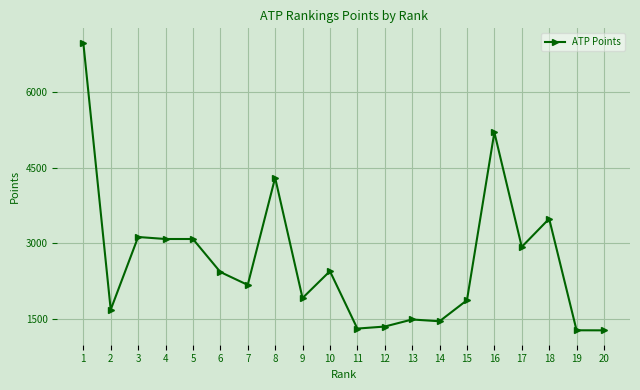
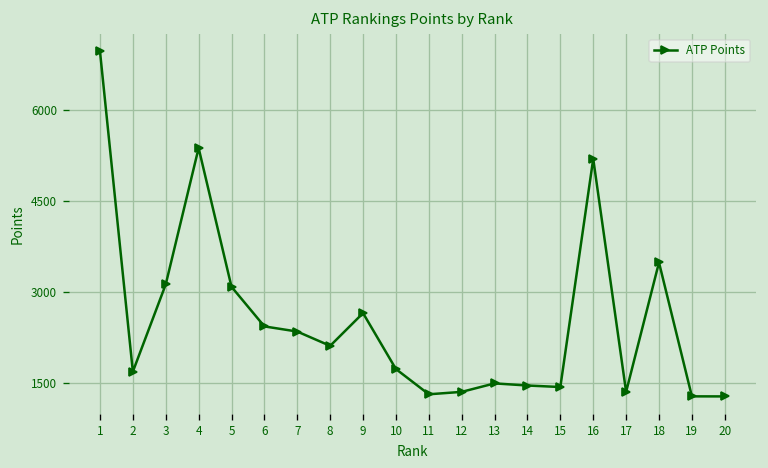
  {
    "1": 7000,
    "2": 1700,
    "3": 3100,
-   "4": 3100,
+   "4": 5400,
    "5": 3100,
    "6": 2400,
-   "7": 2200,
-   "8": 4300,
-   "9": 1900,
-   "10": 2400,
+   "7": 2300,
+   "8": 2100,
+   "9": 2700,
+   "10": 1700,
    "11": 1300,
    "12": 1400,
    "13": 1500,
    "14": 1500,
-   "15": 1900,
+   "15": 1400,
    "16": 5200,
-   "17": 2900,
+   "17": 1400,
    "18": 3500,
    "19": 1300,
    "20": 1300
  }
